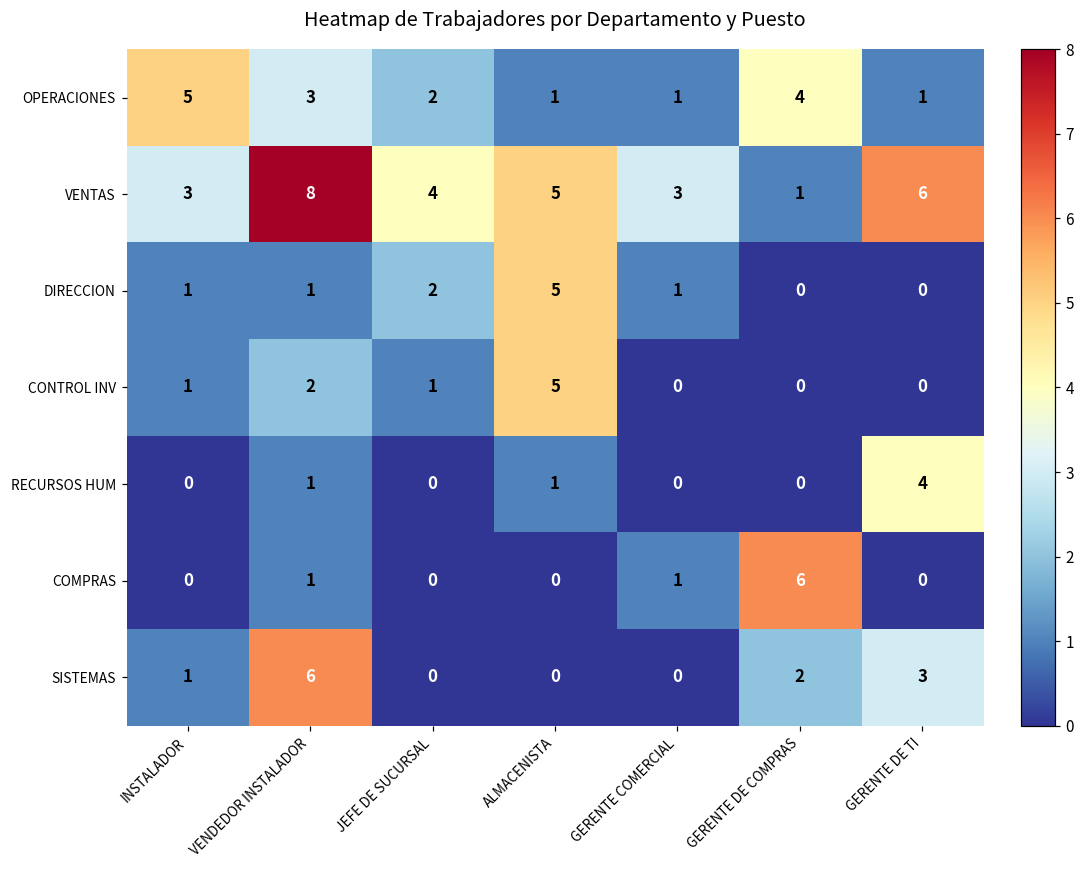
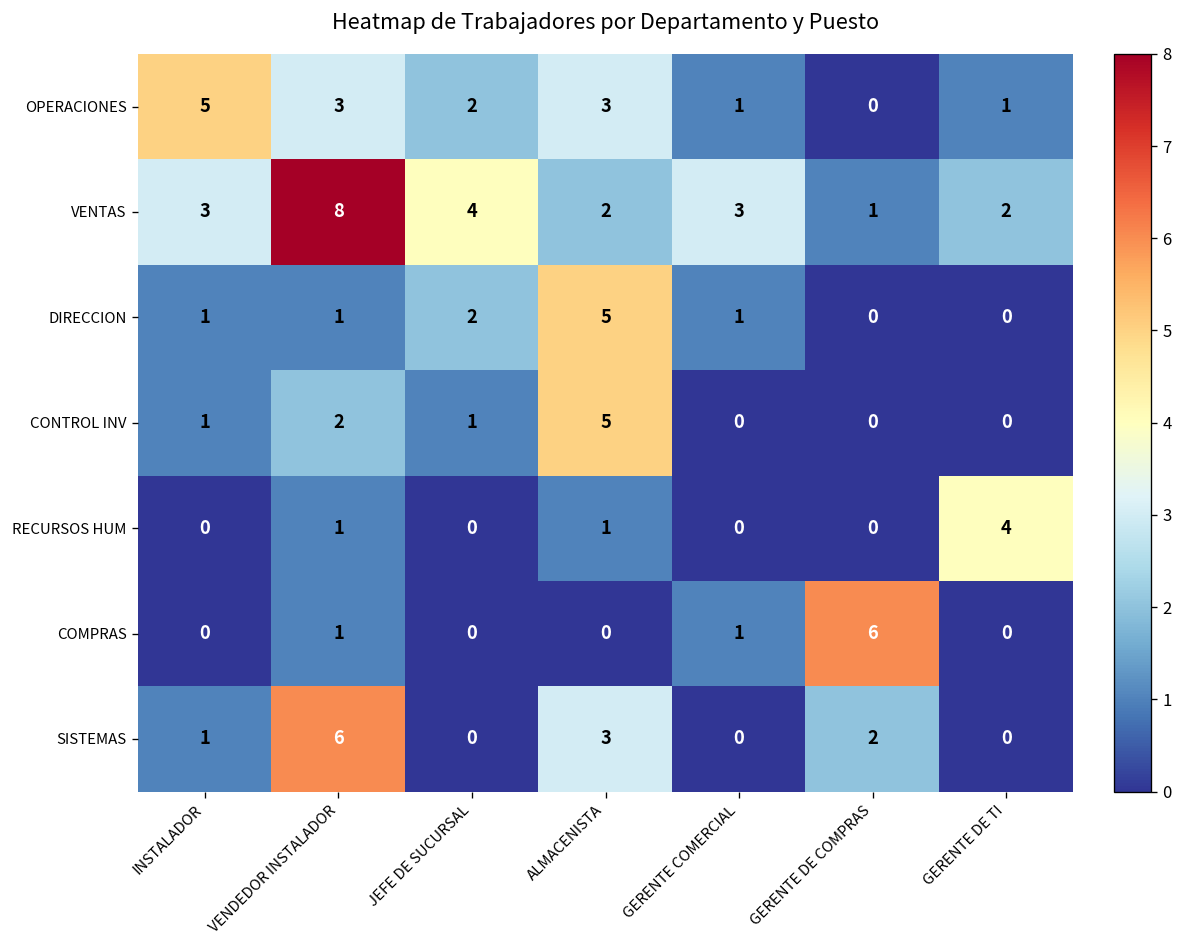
  {
    "OPERACIONES": {
      "INSTALADOR": 5,
      "VENDEDOR INSTALADOR": 3,
      "JEFE DE SUCURSAL": 2,
-     "ALMACENISTA": 1,
+     "ALMACENISTA": 3,
      "GERENTE COMERCIAL": 1,
-     "GERENTE DE COMPRAS": 4,
+     "GERENTE DE COMPRAS": 0,
      "GERENTE DE TI": 1
    },
    "VENTAS": {
      "INSTALADOR": 3,
      "VENDEDOR INSTALADOR": 8,
      "JEFE DE SUCURSAL": 4,
-     "ALMACENISTA": 5,
+     "ALMACENISTA": 2,
      "GERENTE COMERCIAL": 3,
      "GERENTE DE COMPRAS": 1,
-     "GERENTE DE TI": 6
+     "GERENTE DE TI": 2
    },
    "DIRECCION": {
      "INSTALADOR": 1,
      "VENDEDOR INSTALADOR": 1,
      "JEFE DE SUCURSAL": 2,
      "ALMACENISTA": 5,
      "GERENTE COMERCIAL": 1,
      "GERENTE DE COMPRAS": 0,
      "GERENTE DE TI": 0
    },
    "CONTROL INV": {
      "INSTALADOR": 1,
      "VENDEDOR INSTALADOR": 2,
      "JEFE DE SUCURSAL": 1,
      "ALMACENISTA": 5,
      "GERENTE COMERCIAL": 0,
      "GERENTE DE COMPRAS": 0,
      "GERENTE DE TI": 0
    },
    "RECURSOS HUM": {
      "INSTALADOR": 0,
      "VENDEDOR INSTALADOR": 1,
      "JEFE DE SUCURSAL": 0,
      "ALMACENISTA": 1,
      "GERENTE COMERCIAL": 0,
      "GERENTE DE COMPRAS": 0,
      "GERENTE DE TI": 4
    },
    "COMPRAS": {
      "INSTALADOR": 0,
      "VENDEDOR INSTALADOR": 1,
      "JEFE DE SUCURSAL": 0,
      "ALMACENISTA": 0,
      "GERENTE COMERCIAL": 1,
      "GERENTE DE COMPRAS": 6,
      "GERENTE DE TI": 0
    },
    "SISTEMAS": {
      "INSTALADOR": 1,
      "VENDEDOR INSTALADOR": 6,
      "JEFE DE SUCURSAL": 0,
-     "ALMACENISTA": 0,
+     "ALMACENISTA": 3,
      "GERENTE COMERCIAL": 0,
      "GERENTE DE COMPRAS": 2,
-     "GERENTE DE TI": 3
+     "GERENTE DE TI": 0
    }
  }
